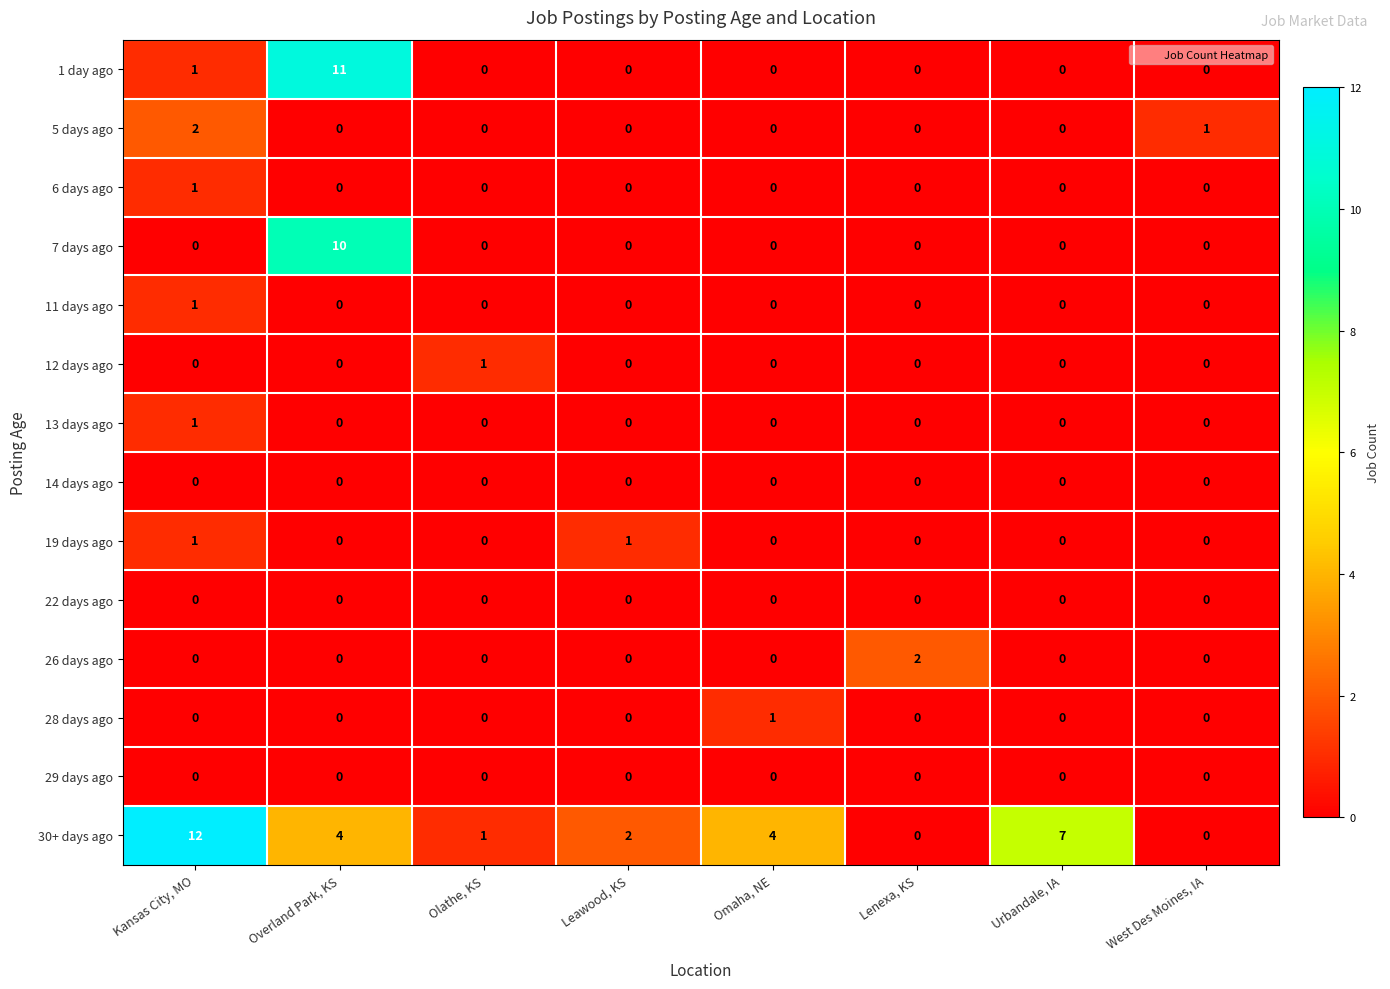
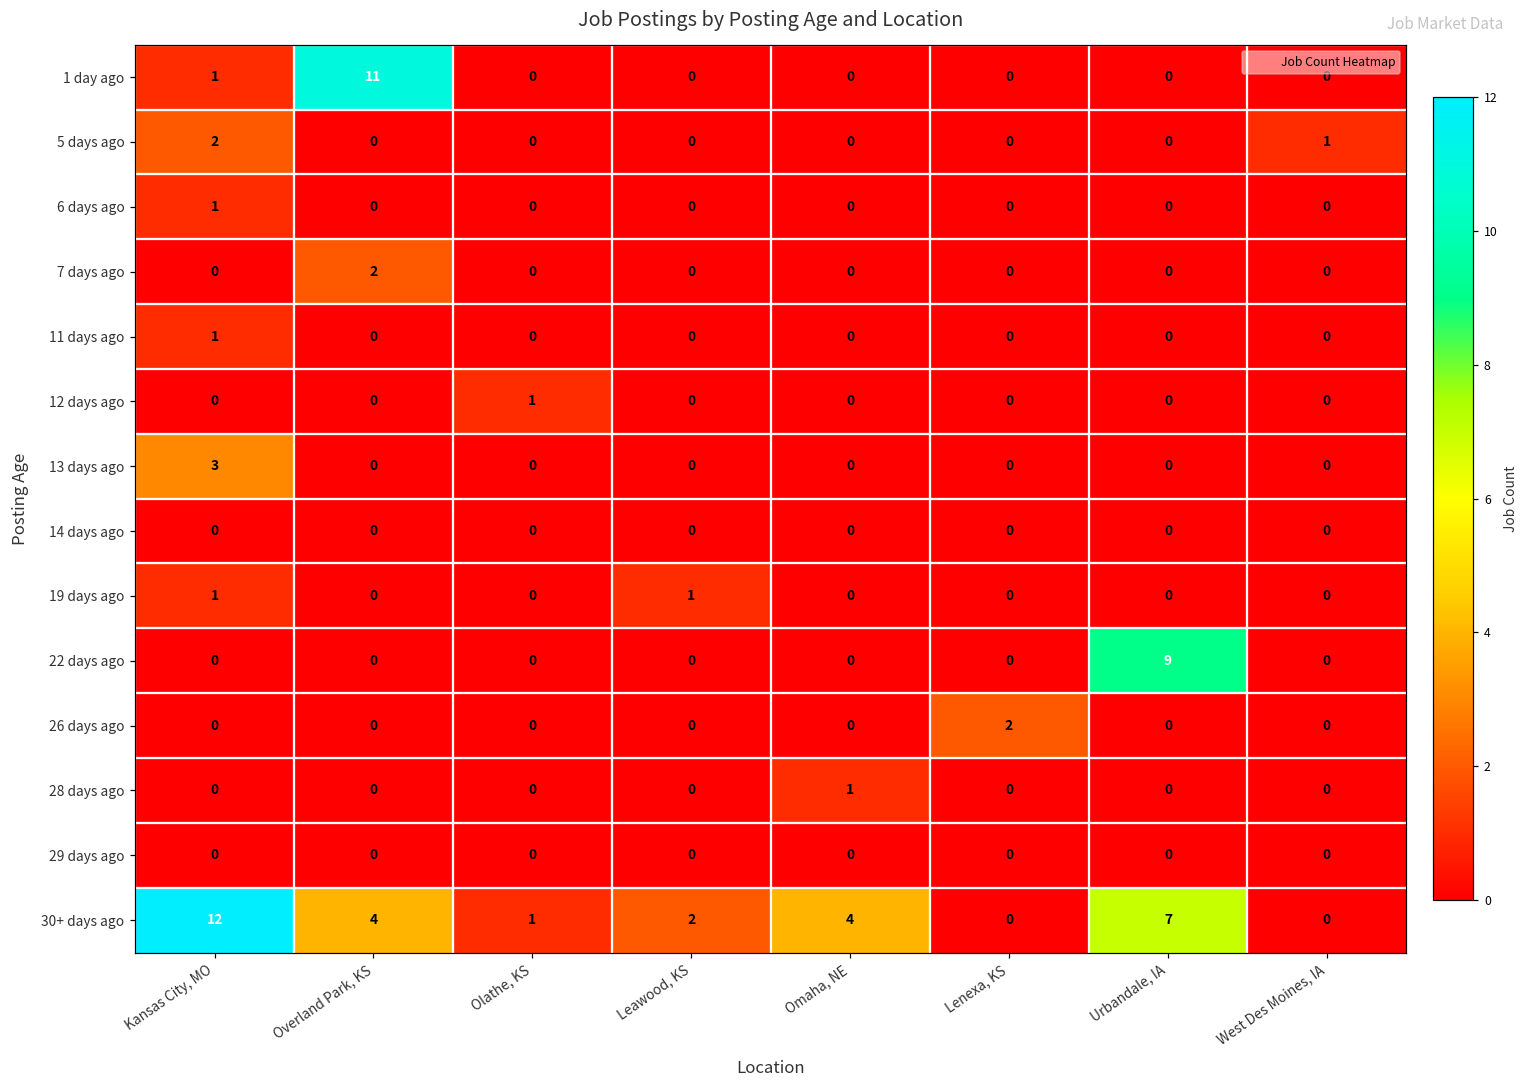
  {
    "1 day ago": {
      "Kansas City, MO": 1,
      "Overland Park, KS": 11,
      "Olathe, KS": 0,
      "Leawood, KS": 0,
      "Omaha, NE": 0,
      "Lenexa, KS": 0,
      "Urbandale, IA": 0
    },
    "5 days ago": {
      "Kansas City, MO": 2,
      "Overland Park, KS": 0,
      "Olathe, KS": 0,
      "Leawood, KS": 0,
      "Omaha, NE": 0,
      "Lenexa, KS": 0,
      "Urbandale, IA": 0,
      "West Des Moines, IA": 1
    },
    "6 days ago": {
      "Kansas City, MO": 1,
      "Overland Park, KS": 0,
      "Olathe, KS": 0,
      "Leawood, KS": 0,
      "Omaha, NE": 0,
      "Lenexa, KS": 0,
      "Urbandale, IA": 0,
      "West Des Moines, IA": 0
    },
    "7 days ago": {
      "Kansas City, MO": 0,
-     "Overland Park, KS": 10,
+     "Overland Park, KS": 2,
      "Olathe, KS": 0,
      "Leawood, KS": 0,
      "Omaha, NE": 0,
      "Lenexa, KS": 0,
      "Urbandale, IA": 0,
      "West Des Moines, IA": 0
    },
    "11 days ago": {
      "Kansas City, MO": 1,
      "Overland Park, KS": 0,
      "Olathe, KS": 0,
      "Leawood, KS": 0,
      "Omaha, NE": 0,
      "Lenexa, KS": 0,
      "Urbandale, IA": 0,
      "West Des Moines, IA": 0
    },
    "12 days ago": {
      "Kansas City, MO": 0,
      "Overland Park, KS": 0,
      "Olathe, KS": 1,
      "Leawood, KS": 0,
      "Omaha, NE": 0,
      "Lenexa, KS": 0,
      "Urbandale, IA": 0,
      "West Des Moines, IA": 0
    },
    "13 days ago": {
-     "Kansas City, MO": 1,
+     "Kansas City, MO": 3,
      "Overland Park, KS": 0,
      "Olathe, KS": 0,
      "Leawood, KS": 0,
      "Omaha, NE": 0,
      "Lenexa, KS": 0,
      "Urbandale, IA": 0,
      "West Des Moines, IA": 0
    },
    "14 days ago": {
      "Kansas City, MO": 0,
      "Overland Park, KS": 0,
      "Olathe, KS": 0,
      "Leawood, KS": 0,
      "Omaha, NE": 0,
      "Lenexa, KS": 0,
      "Urbandale, IA": 0,
      "West Des Moines, IA": 0
    },
    "19 days ago": {
      "Kansas City, MO": 1,
      "Overland Park, KS": 0,
      "Olathe, KS": 0,
      "Leawood, KS": 1,
      "Omaha, NE": 0,
      "Lenexa, KS": 0,
      "Urbandale, IA": 0,
      "West Des Moines, IA": 0
    },
    "22 days ago": {
      "Kansas City, MO": 0,
      "Overland Park, KS": 0,
      "Olathe, KS": 0,
      "Leawood, KS": 0,
      "Omaha, NE": 0,
      "Lenexa, KS": 0,
-     "Urbandale, IA": 0,
+     "Urbandale, IA": 9,
      "West Des Moines, IA": 0
    },
    "26 days ago": {
      "Kansas City, MO": 0,
      "Overland Park, KS": 0,
      "Olathe, KS": 0,
      "Leawood, KS": 0,
      "Omaha, NE": 0,
      "Lenexa, KS": 2,
      "Urbandale, IA": 0,
      "West Des Moines, IA": 0
    },
    "28 days ago": {
      "Kansas City, MO": 0,
      "Overland Park, KS": 0,
      "Olathe, KS": 0,
      "Leawood, KS": 0,
      "Omaha, NE": 1,
      "Lenexa, KS": 0,
      "Urbandale, IA": 0,
      "West Des Moines, IA": 0
    },
    "29 days ago": {
      "Kansas City, MO": 0,
      "Overland Park, KS": 0,
      "Olathe, KS": 0,
      "Leawood, KS": 0,
      "Omaha, NE": 0,
      "Lenexa, KS": 0,
      "Urbandale, IA": 0,
      "West Des Moines, IA": 0
    },
    "30+ days ago": {
      "Kansas City, MO": 12,
      "Overland Park, KS": 4,
      "Olathe, KS": 1,
      "Leawood, KS": 2,
      "Omaha, NE": 4,
      "Lenexa, KS": 0,
      "Urbandale, IA": 7,
      "West Des Moines, IA": 0
    }
  }
